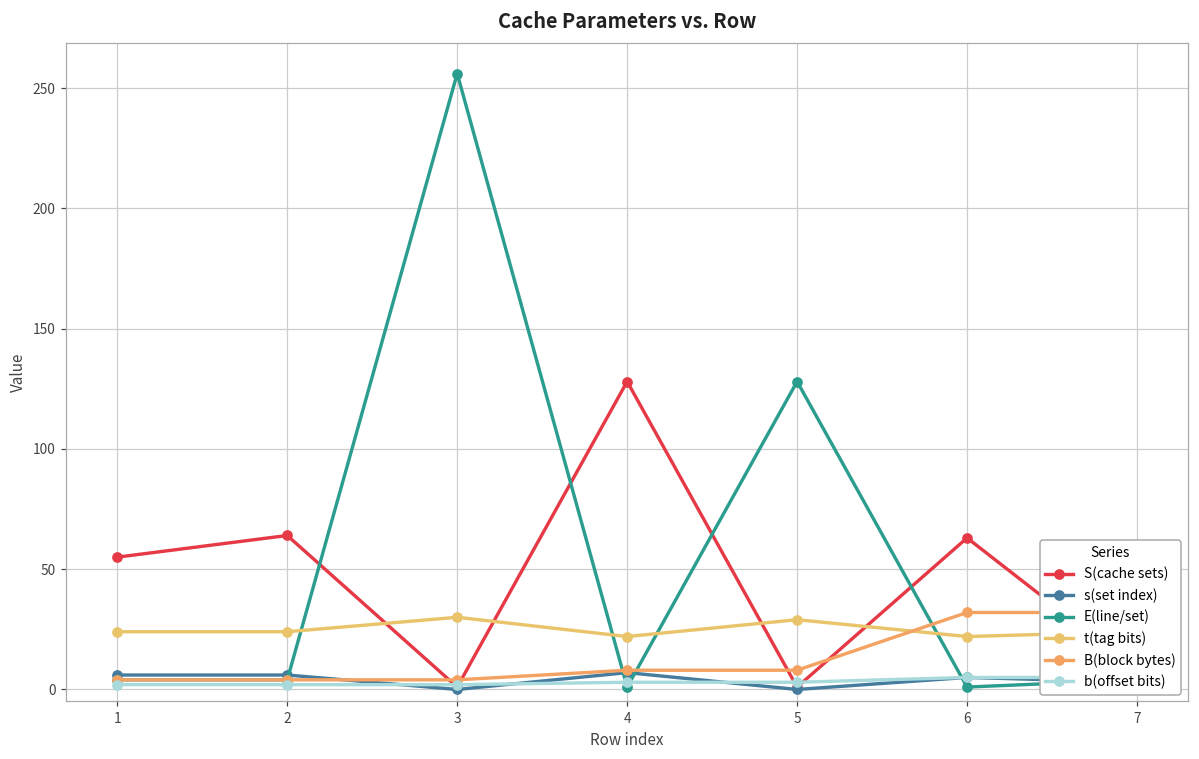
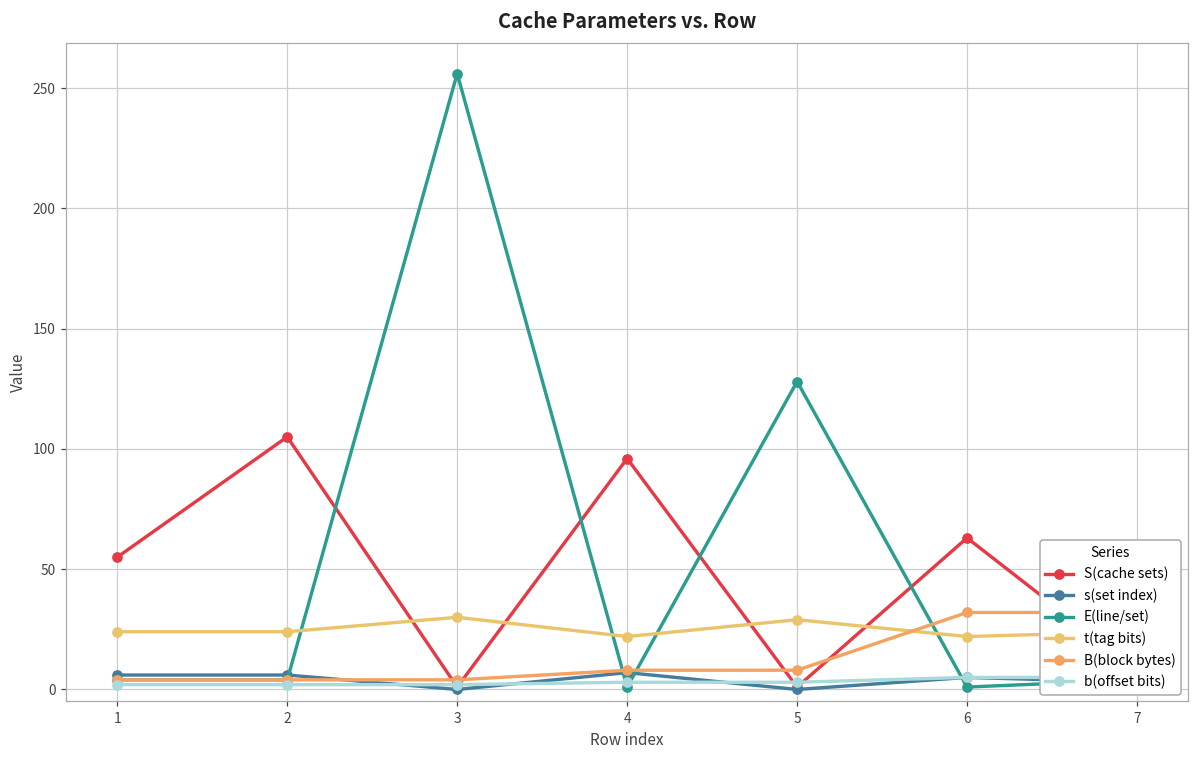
  {
    "S(cache sets)": {
      "1": 55,
-     "2": 64,
-     "4": 128,
+     "2": 105,
+     "4": 96,
      "6": 63
    },
    "b(offset bits)": {
      "1": 2,
      "2": 2,
      "4": 3,
      "5": 3
    }
  }
